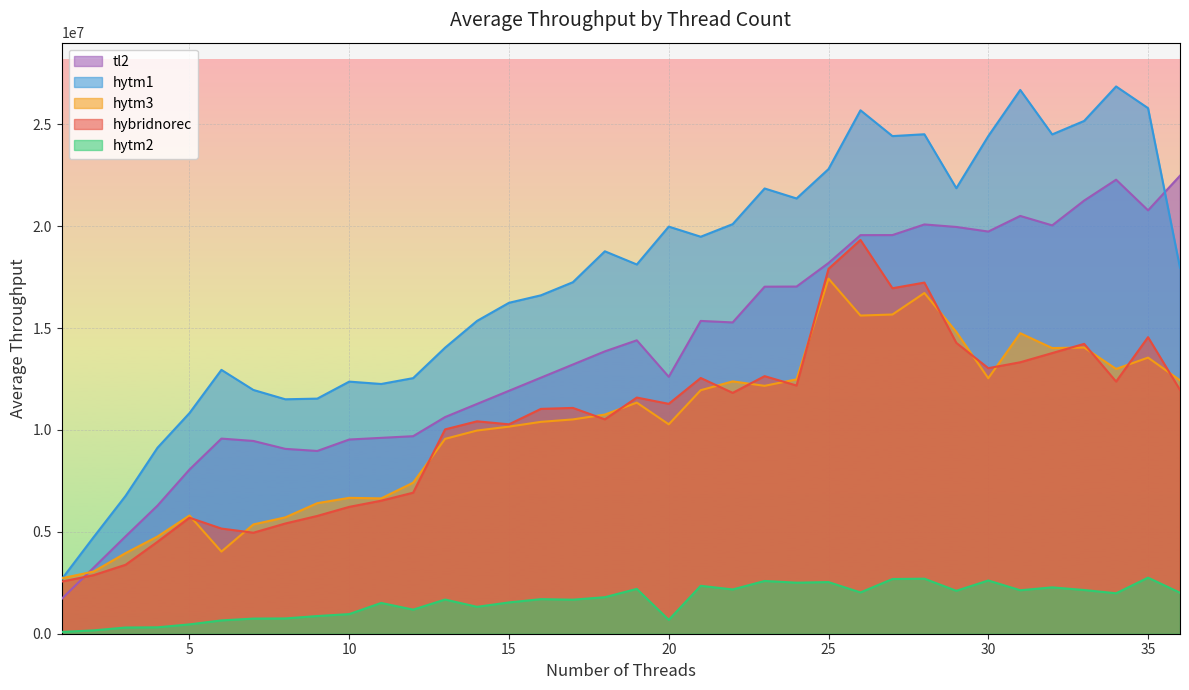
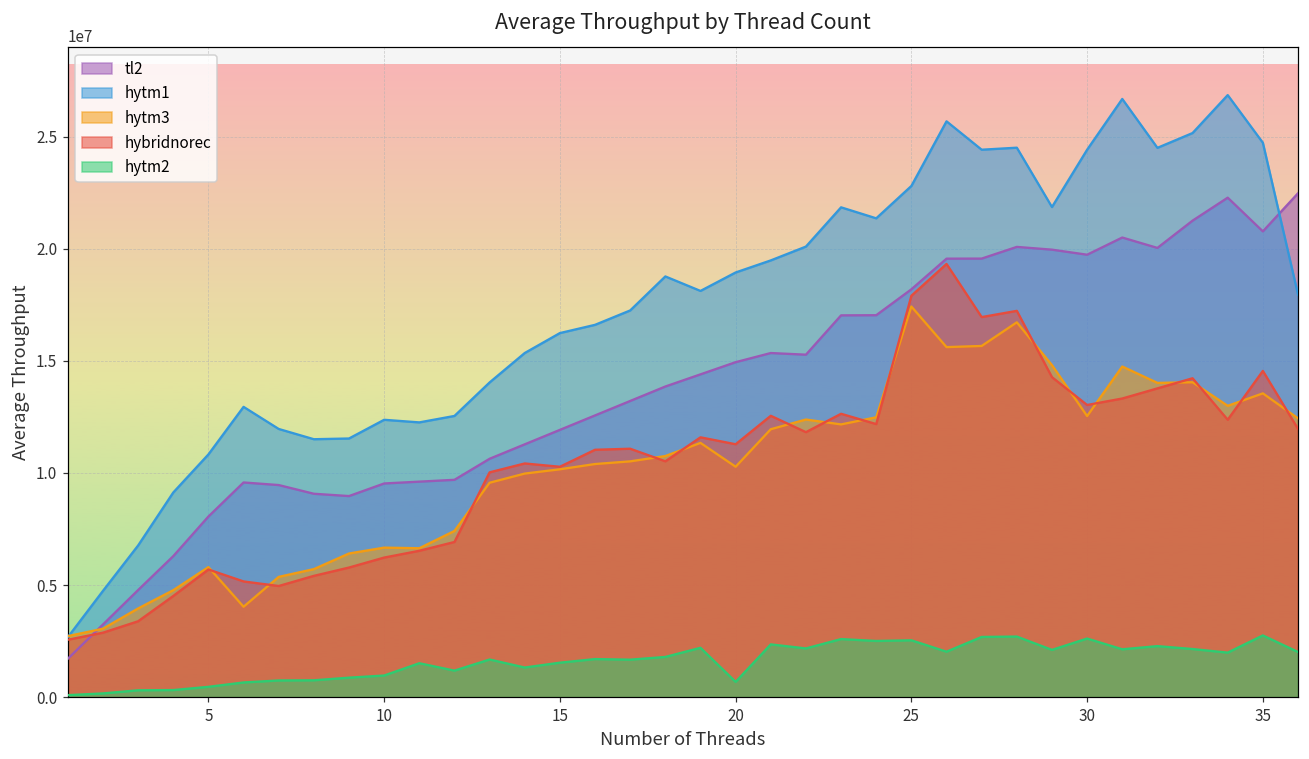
  {
    "tl2": {
      "5": 8100000,
      "10": 9500000,
      "15": 11900000,
-     "20": 12600000,
+     "20": 14900000,
      "25": 18200000,
      "30": 19700000,
      "35": 20800000
    },
    "hytm1": {
      "5": 10800000,
      "10": 12400000,
      "15": 16200000,
-     "20": 20000000,
+     "20": 18900000,
      "25": 22800000,
      "30": 24400000,
-     "35": 25800000
+     "35": 24700000
    },
    "hytm3": {
      "10": 6700000,
      "20": 10300000,
      "25": 17400000,
      "30": 12500000,
      "35": 13500000
    },
    "hybridnorec": {
      "10": 6200000,
      "20": 11300000,
      "25": 17900000,
      "30": 13000000,
      "35": 14600000
    },
    "hytm2": {
      "5": 500000,
      "10": 1000000,
      "15": 1500000,
      "20": 700000,
      "25": 2500000,
      "30": 2600000,
      "35": 2800000
    }
  }
